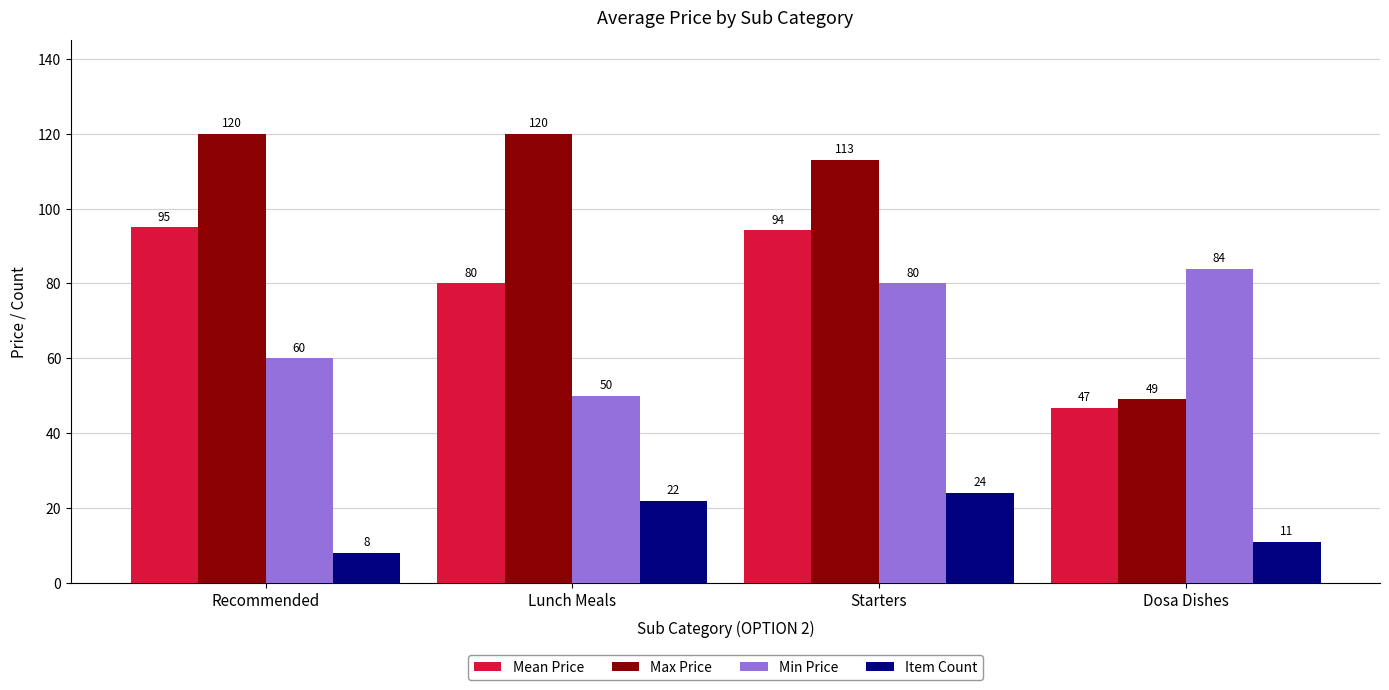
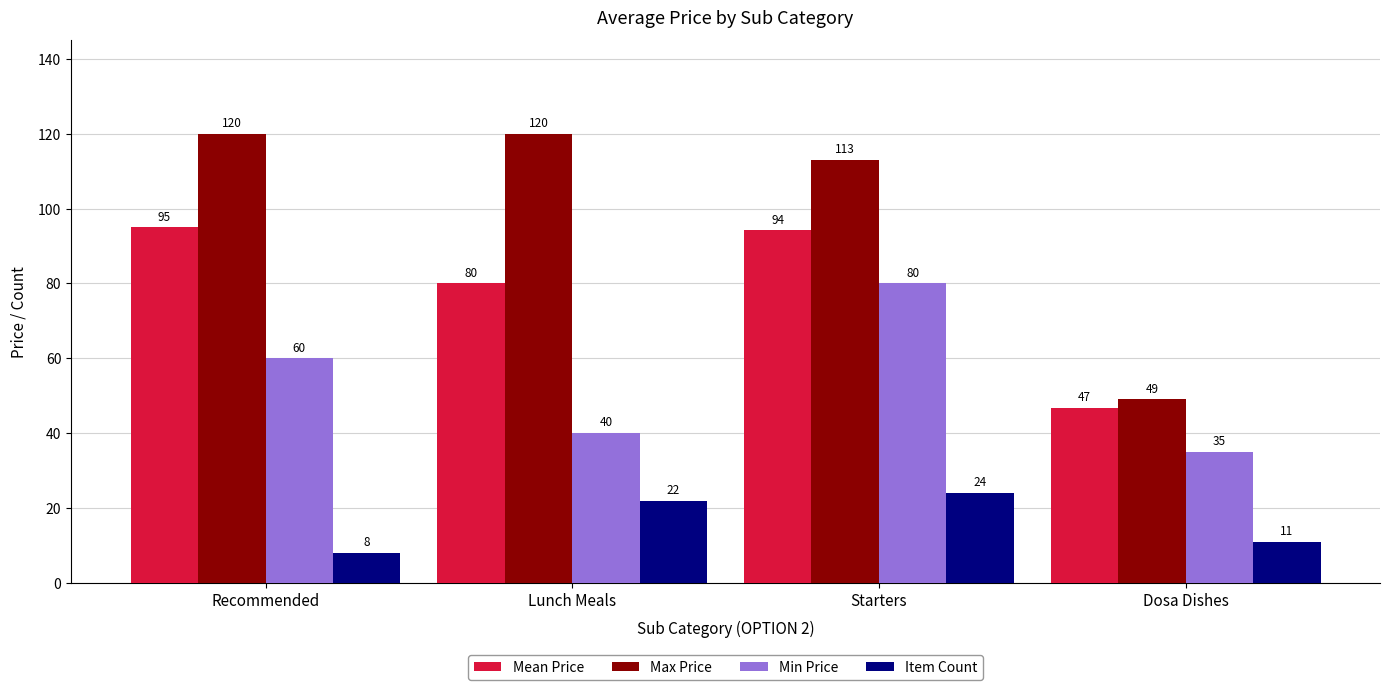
  {
    "Mean Price": {
      "Recommended": 95,
      "Lunch Meals": 80,
      "Starters": 94,
      "Dosa Dishes": 47
    },
    "Max Price": {
      "Recommended": 120,
      "Lunch Meals": 120,
      "Starters": 113,
      "Dosa Dishes": 49
    },
    "Min Price": {
      "Recommended": 60,
-     "Lunch Meals": 50,
+     "Lunch Meals": 40,
      "Starters": 80,
-     "Dosa Dishes": 84
+     "Dosa Dishes": 35
    },
    "Item Count": {
      "Recommended": 8,
      "Lunch Meals": 22,
      "Starters": 24,
      "Dosa Dishes": 11
    }
  }
